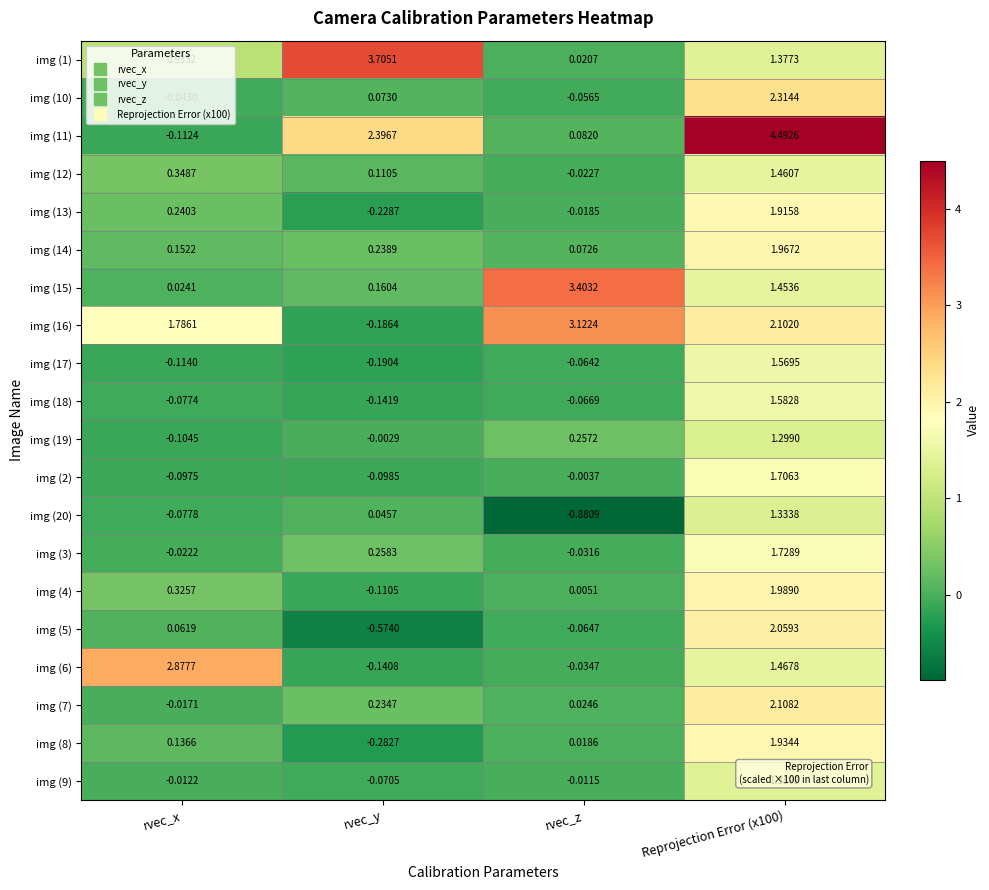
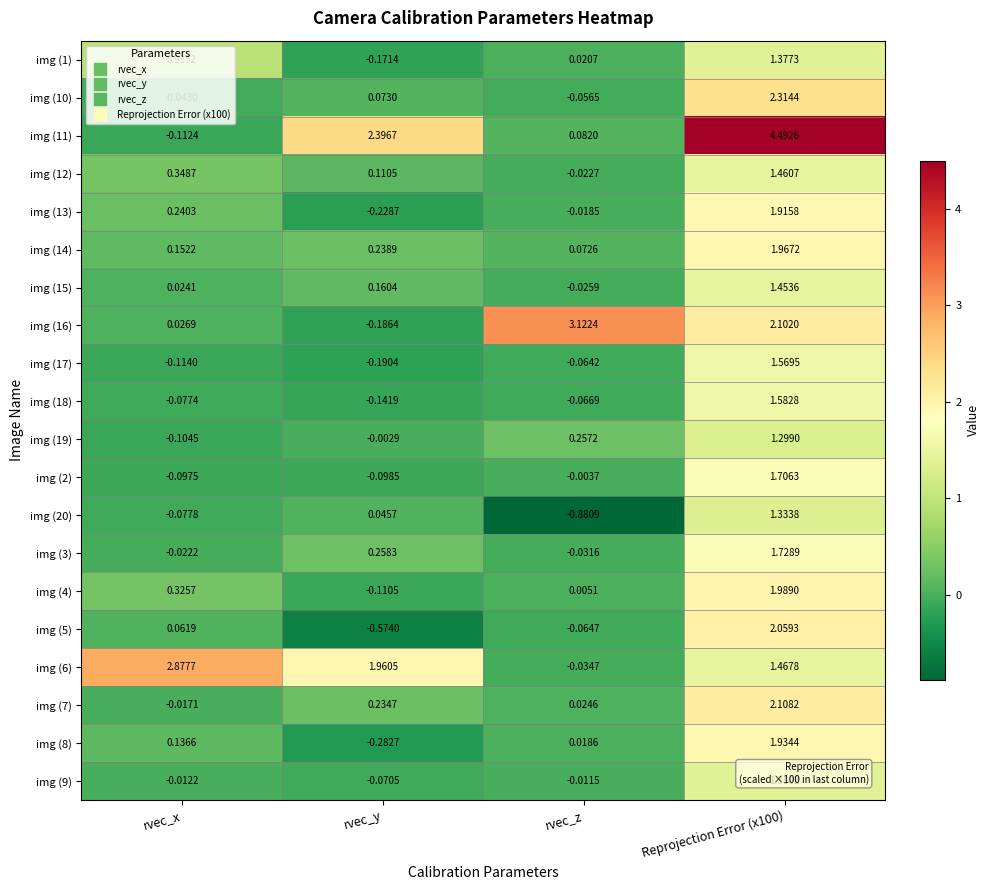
  {
    "img (1)": {
-     "rvec_y": 3.7051,
+     "rvec_y": -0.1714,
      "rvec_z": 0.0207,
      "Reprojection Error (x100)": 1.3773
    },
    "img (10)": {
      "rvec_y": 0.0730,
      "rvec_z": -0.0565,
      "Reprojection Error (x100)": 2.3144
    },
    "img (11)": {
      "rvec_x": -0.1124,
      "rvec_y": 2.3967,
      "rvec_z": 0.0820,
      "Reprojection Error (x100)": 4.4926
    },
    "img (12)": {
      "rvec_x": 0.3487,
      "rvec_y": 0.1105,
      "rvec_z": -0.0227,
      "Reprojection Error (x100)": 1.4607
    },
    "img (13)": {
      "rvec_x": 0.2403,
      "rvec_y": -0.2287,
      "rvec_z": -0.0185,
      "Reprojection Error (x100)": 1.9158
    },
    "img (14)": {
      "rvec_x": 0.1522,
      "rvec_y": 0.2389,
      "rvec_z": 0.0726,
      "Reprojection Error (x100)": 1.9672
    },
    "img (15)": {
      "rvec_x": 0.0241,
      "rvec_y": 0.1604,
-     "rvec_z": 3.4032,
+     "rvec_z": -0.0259,
      "Reprojection Error (x100)": 1.4536
    },
    "img (16)": {
-     "rvec_x": 1.7861,
+     "rvec_x": 0.0269,
      "rvec_y": -0.1864,
      "rvec_z": 3.1224,
      "Reprojection Error (x100)": 2.1020
    },
    "img (17)": {
      "rvec_x": -0.1140,
      "rvec_y": -0.1904,
      "rvec_z": -0.0642,
      "Reprojection Error (x100)": 1.5695
    },
    "img (18)": {
      "rvec_x": -0.0774,
      "rvec_y": -0.1419,
      "rvec_z": -0.0669,
      "Reprojection Error (x100)": 1.5828
    },
    "img (19)": {
      "rvec_x": -0.1045,
      "rvec_y": -0.0029,
      "rvec_z": 0.2572,
      "Reprojection Error (x100)": 1.2990
    },
    "img (2)": {
      "rvec_x": -0.0975,
      "rvec_y": -0.0985,
      "rvec_z": -0.0037,
      "Reprojection Error (x100)": 1.7063
    },
    "img (20)": {
      "rvec_x": -0.0778,
      "rvec_y": 0.0457,
      "rvec_z": -0.8809,
      "Reprojection Error (x100)": 1.3338
    },
    "img (3)": {
      "rvec_x": -0.0222,
      "rvec_y": 0.2583,
      "rvec_z": -0.0316,
      "Reprojection Error (x100)": 1.7289
    },
    "img (4)": {
      "rvec_x": 0.3257,
      "rvec_y": -0.1105,
      "rvec_z": 0.0051,
      "Reprojection Error (x100)": 1.9890
    },
    "img (5)": {
      "rvec_x": 0.0619,
      "rvec_y": -0.5740,
      "rvec_z": -0.0647,
      "Reprojection Error (x100)": 2.0593
    },
    "img (6)": {
      "rvec_x": 2.8777,
-     "rvec_y": -0.1408,
+     "rvec_y": 1.9605,
      "rvec_z": -0.0347,
      "Reprojection Error (x100)": 1.4678
    },
    "img (7)": {
      "rvec_x": -0.0171,
      "rvec_y": 0.2347,
      "rvec_z": 0.0246,
      "Reprojection Error (x100)": 2.1082
    },
    "img (8)": {
      "rvec_x": 0.1366,
      "rvec_y": -0.2827,
      "rvec_z": 0.0186,
      "Reprojection Error (x100)": 1.9344
    },
    "img (9)": {
      "rvec_x": -0.0122,
      "rvec_y": -0.0705,
      "rvec_z": -0.0115
    }
  }
